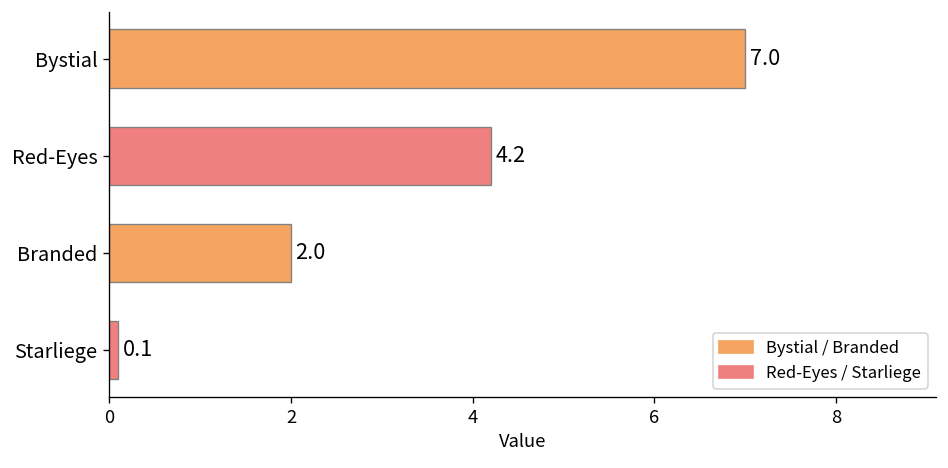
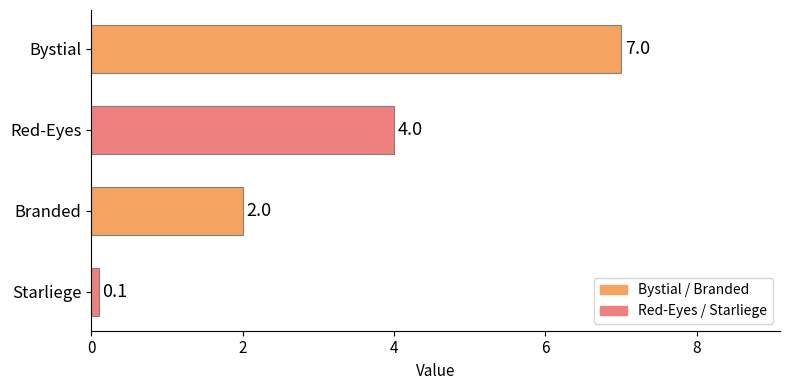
  {
    "Bystial": 7.0,
-   "Red-Eyes": 4.2,
+   "Red-Eyes": 4.0,
    "Branded": 2.0,
    "Starliege": 0.1
  }
